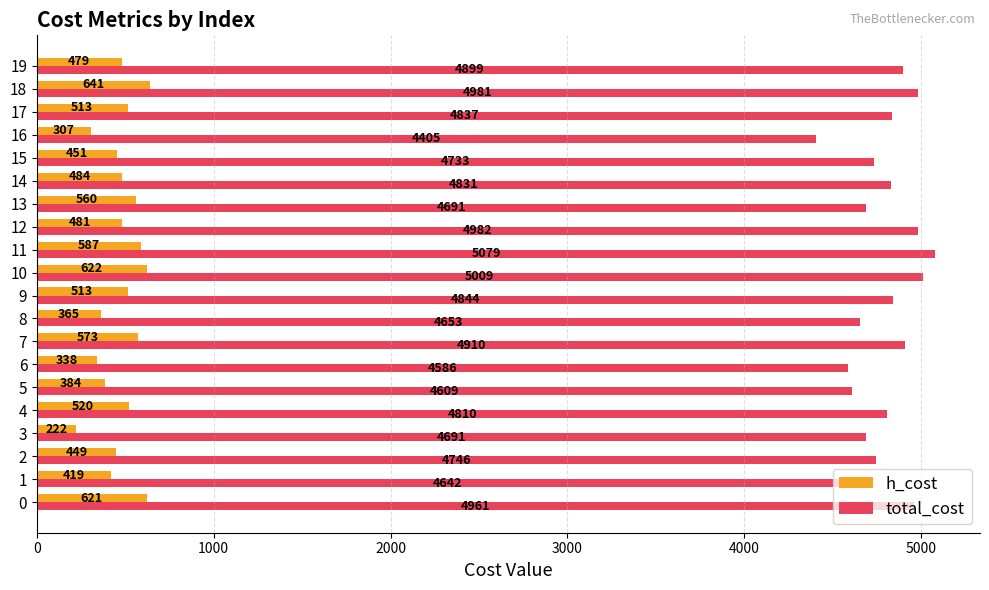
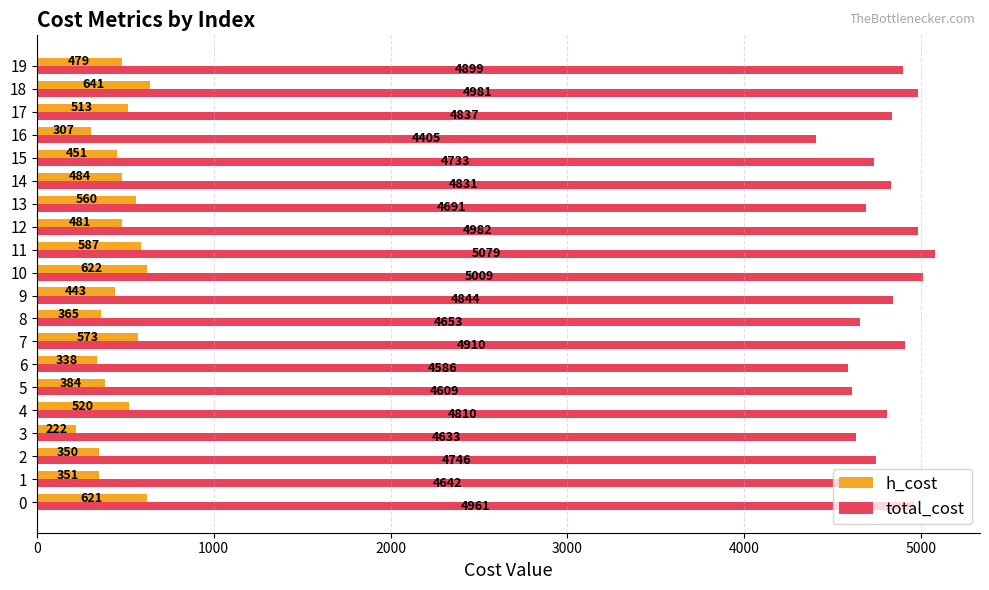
  {
    "h_cost": {
      "19": 479,
      "18": 641,
      "17": 513,
      "16": 307,
      "15": 451,
      "14": 484,
      "13": 560,
      "12": 481,
      "11": 587,
      "10": 622,
-     "9": 513,
+     "9": 443,
      "8": 365,
      "7": 573,
      "6": 338,
      "5": 384,
      "4": 520,
      "3": 222,
-     "2": 449,
-     "1": 419,
+     "2": 350,
+     "1": 351,
      "0": 621
    },
    "total_cost": {
      "19": 4899,
      "18": 4981,
      "17": 4837,
      "16": 4405,
      "15": 4733,
      "14": 4831,
      "13": 4691,
      "12": 4982,
      "11": 5079,
      "10": 5009,
      "9": 4844,
      "8": 4653,
      "7": 4910,
      "6": 4586,
      "5": 4609,
      "4": 4810,
-     "3": 4691,
+     "3": 4633,
      "2": 4746
    }
  }
